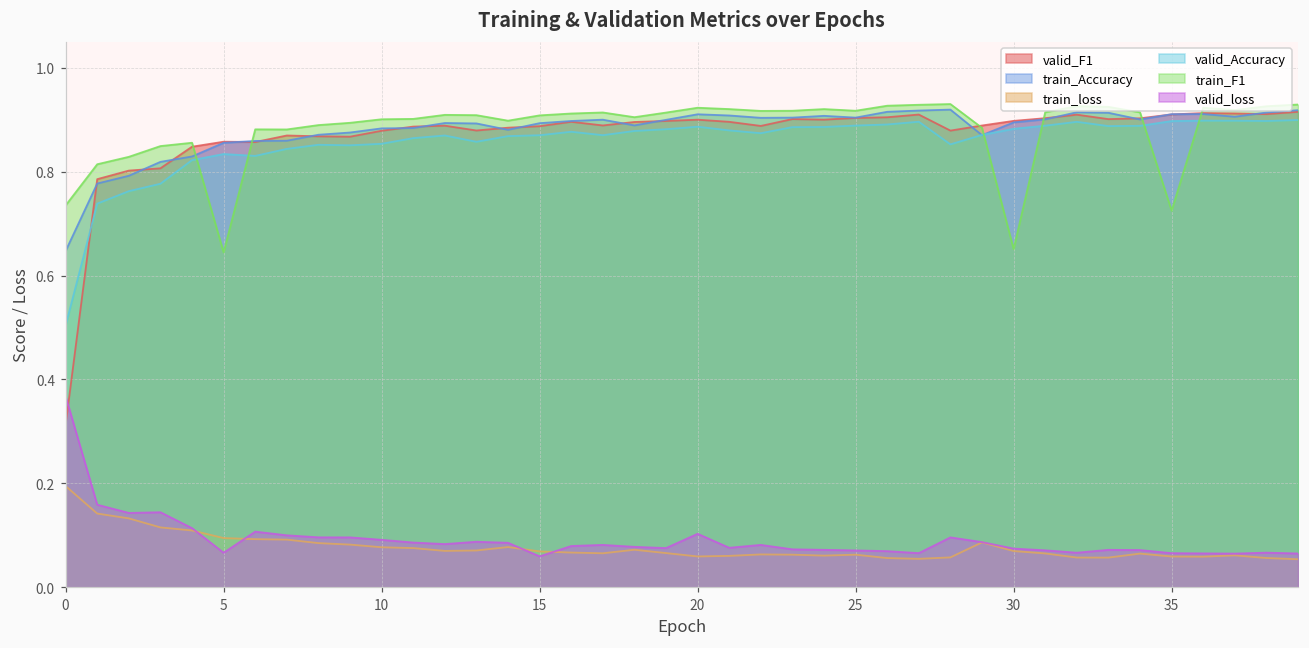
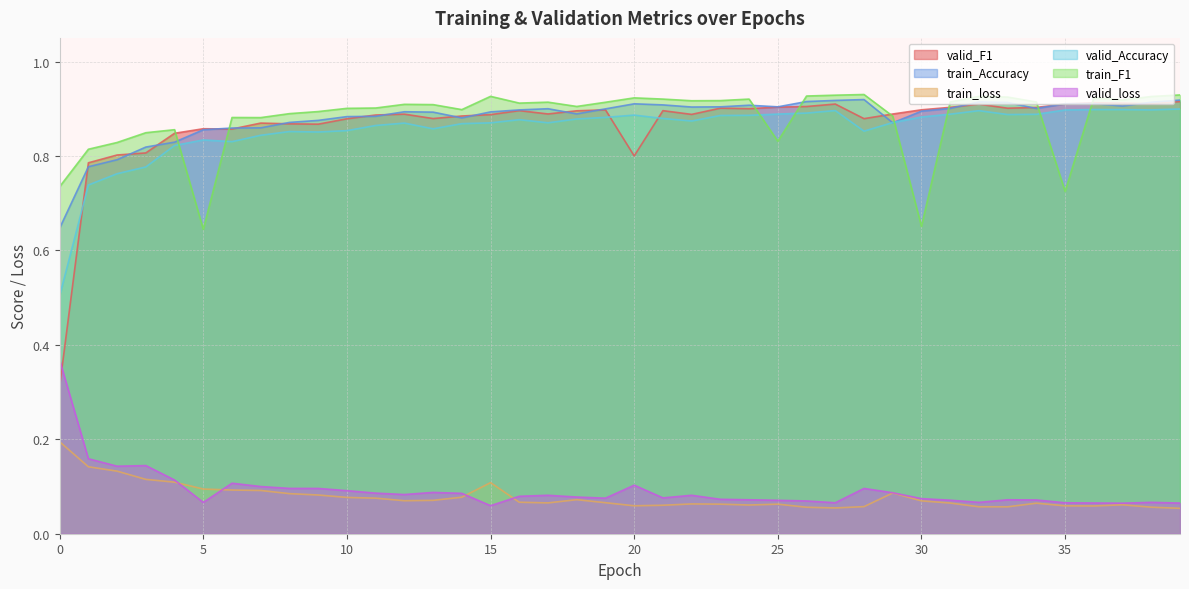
  {
    "valid_F1": {
      "0": 0.31,
      "15": 0.89,
-     "20": 0.9
+     "20": 0.8
    },
    "train_loss": {
      "0": 0.19,
      "5": 0.09,
      "10": 0.08,
-     "15": 0.07,
+     "15": 0.11,
      "20": 0.06,
      "25": 0.06,
      "35": 0.06
    },
    "train_F1": {
      "0": 0.74,
      "5": 0.64,
      "10": 0.90,
-     "15": 0.91,
+     "15": 0.93,
      "20": 0.92,
-     "25": 0.92,
+     "25": 0.83,
      "30": 0.65,
      "35": 0.72
    },
    "valid_loss": {
      "0": 0.37,
      "5": 0.07,
      "10": 0.09,
      "15": 0.06,
      "20": 0.10,
      "25": 0.07,
      "35": 0.07
    }
  }
